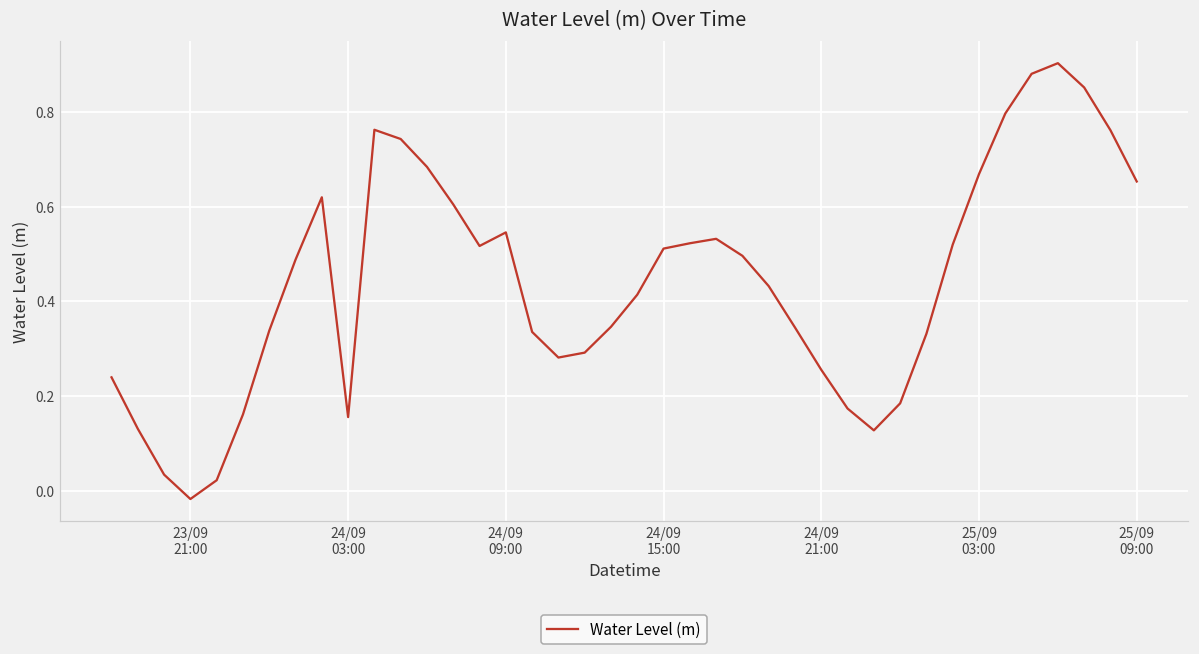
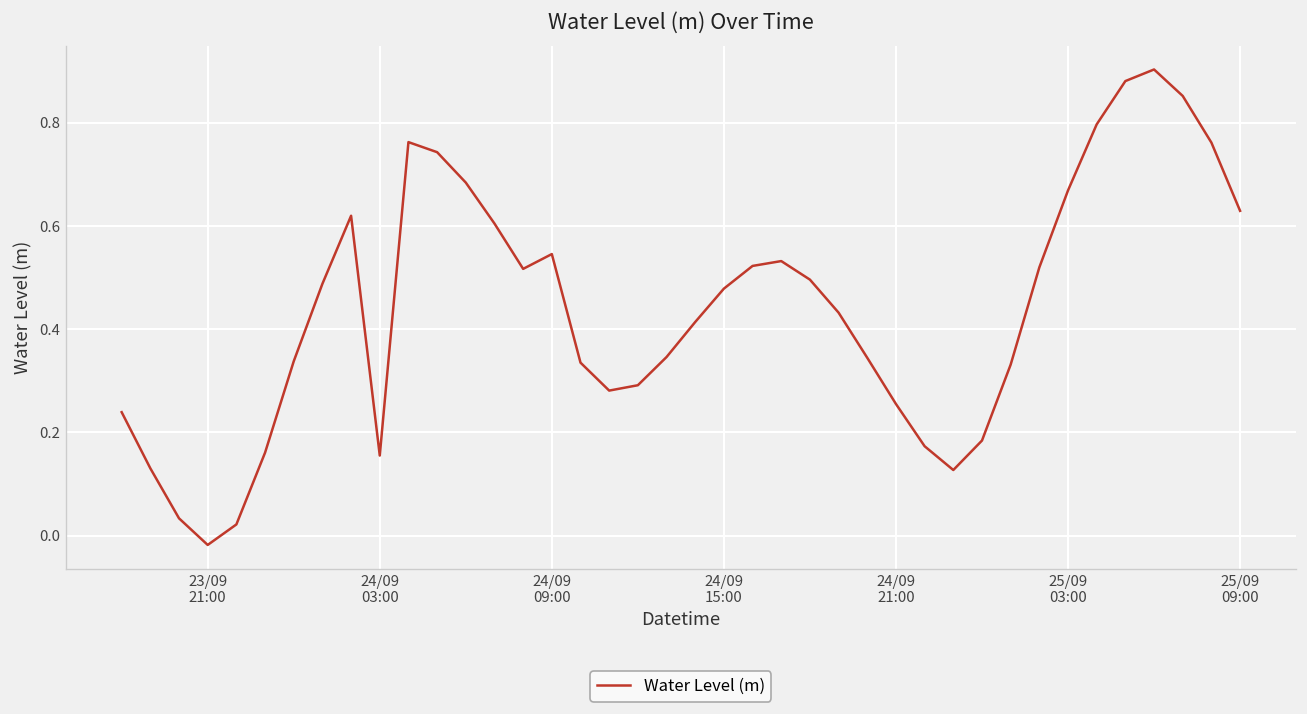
  {
    "23/09 21:00": -0.02,
    "24/09 03:00": 0.16,
    "24/09 09:00": 0.55,
-   "24/09 15:00": 0.51,
+   "24/09 15:00": 0.48,
    "24/09 21:00": 0.26,
    "25/09 03:00": 0.67,
-   "25/09 09:00": 0.65
+   "25/09 09:00": 0.63
  }
